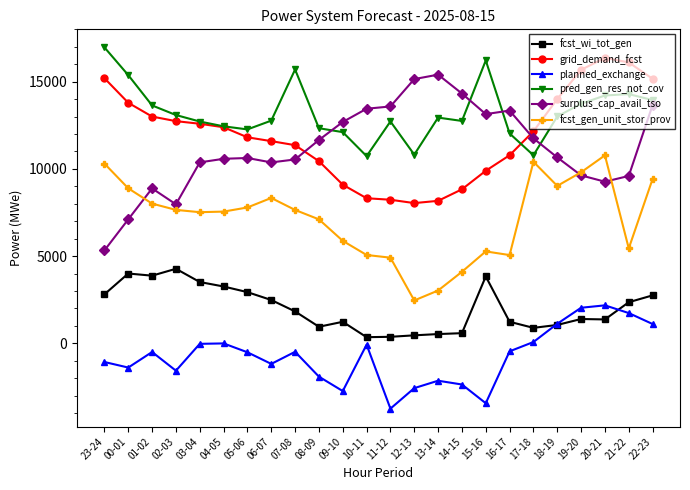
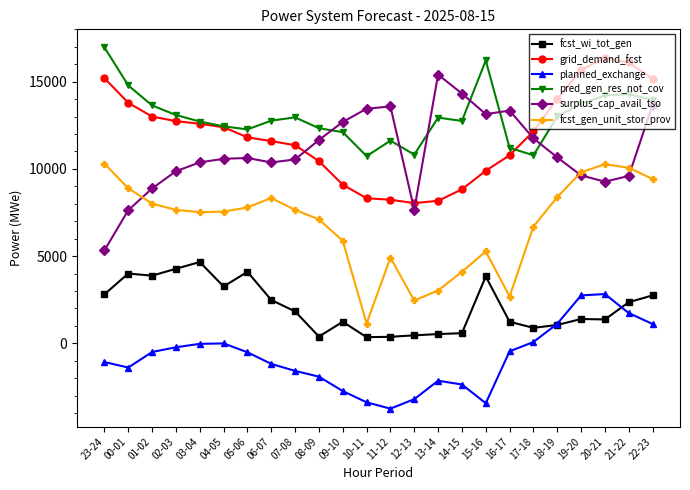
  {
    "fcst_wi_tot_gen": {
      "23-24": 2800,
      "00-01": 4000,
      "01-02": 3900,
      "02-03": 4300,
-     "03-04": 3500,
+     "03-04": 4700,
      "04-05": 3300,
-     "05-06": 2900,
+     "05-06": 4100,
      "06-07": 2500,
      "07-08": 1800,
-     "08-09": 1000,
+     "08-09": 400,
      "09-10": 1200,
      "10-11": 400,
      "11-12": 400,
      "12-13": 500,
      "13-14": 500,
      "14-15": 600,
      "15-16": 3800,
      "16-17": 1200,
      "17-18": 900,
      "19-20": 1400,
      "20-21": 1400,
      "21-22": 2400,
      "22-23": 2800
    },
    "grid_demand_fcst": {
      "23-24": 15200,
      "00-01": 13800,
      "01-02": 13000,
      "02-03": 12700,
      "05-06": 11800,
      "06-07": 11600,
      "07-08": 11400,
      "08-09": 10400,
      "09-10": 9100,
      "10-11": 8300,
      "11-12": 8200,
      "12-13": 8000,
      "13-14": 8200,
      "14-15": 8800,
      "15-16": 9900,
      "16-17": 10800,
      "17-18": 12200
    },
    "planned_exchange": {
      "23-24": -1100,
      "00-01": -1400,
      "01-02": -500,
-     "02-03": -1600,
+     "02-03": -200,
      "03-04": 0,
      "04-05": 0,
      "05-06": -500,
      "06-07": -1200,
-     "07-08": -500,
+     "07-08": -1600,
      "08-09": -1900,
      "09-10": -2700,
-     "10-11": -100,
+     "10-11": -3400,
      "11-12": -3700,
-     "12-13": -2600,
+     "12-13": -3200,
      "13-14": -2100,
      "14-15": -2400,
      "15-16": -3400,
      "16-17": -500,
      "17-18": 100,
-     "19-20": 2000,
-     "20-21": 2200,
+     "19-20": 2700,
+     "20-21": 2800,
      "21-22": 1700,
      "22-23": 1100
    },
    "pred_gen_res_not_cov": {
      "23-24": 17000,
-     "00-01": 15400,
+     "00-01": 14800,
      "01-02": 13600,
      "02-03": 13100,
      "05-06": 12300,
      "06-07": 12800,
-     "07-08": 15700,
+     "07-08": 13000,
      "08-09": 12300,
      "09-10": 12100,
      "10-11": 10700,
-     "11-12": 12700,
+     "11-12": 11600,
      "12-13": 10800,
      "13-14": 12900,
      "14-15": 12700,
      "15-16": 16200,
-     "16-17": 12000,
+     "16-17": 11200,
      "17-18": 10800
    },
    "surplus_cap_avail_tso": {
      "23-24": 5300,
-     "00-01": 7100,
+     "00-01": 7600,
      "01-02": 8900,
-     "02-03": 8000,
+     "02-03": 9900,
      "03-04": 10400,
      "04-05": 10600,
      "05-06": 10600,
      "06-07": 10400,
      "07-08": 10500,
      "08-09": 11700,
      "09-10": 12700,
      "10-11": 13400,
      "11-12": 13600,
-     "12-13": 15100,
+     "12-13": 7700,
      "13-14": 15400,
      "14-15": 14300,
      "15-16": 13100,
      "16-17": 13300,
      "17-18": 11800,
      "18-19": 10700,
      "19-20": 9600,
      "20-21": 9300,
      "21-22": 9600
    },
    "fcst_gen_unit_stor_prov": {
      "23-24": 10300,
      "00-01": 8900,
      "01-02": 8000,
      "02-03": 7700,
      "03-04": 7500,
      "04-05": 7600,
      "05-06": 7800,
      "06-07": 8300,
      "07-08": 7600,
      "08-09": 7100,
      "09-10": 5900,
-     "10-11": 5100,
+     "10-11": 1100,
      "11-12": 4900,
      "12-13": 2500,
      "13-14": 3000,
      "14-15": 4100,
      "15-16": 5300,
-     "16-17": 5100,
-     "17-18": 10400,
-     "18-19": 9000,
+     "16-17": 2700,
+     "17-18": 6700,
+     "18-19": 8400,
      "19-20": 9800,
-     "20-21": 10800,
-     "21-22": 5400,
+     "20-21": 10300,
+     "21-22": 10100,
      "22-23": 9400
    }
  }
